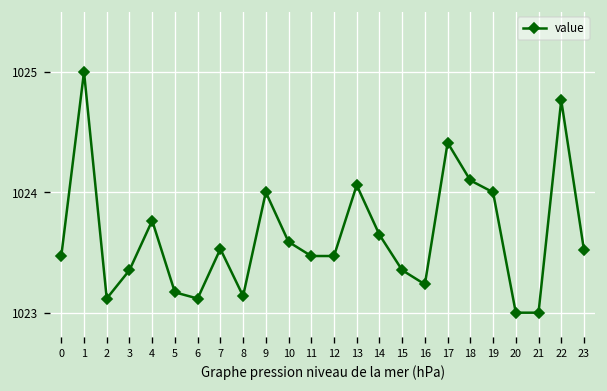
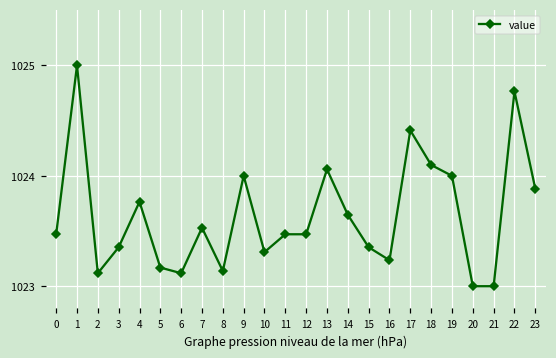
  {
    "0": 1023.47,
    "1": 1025.00,
    "2": 1023.12,
    "3": 1023.35,
    "4": 1023.76,
    "5": 1023.17,
    "6": 1023.12,
    "7": 1023.53,
    "8": 1023.14,
    "9": 1024.00,
-   "10": 1023.59,
+   "10": 1023.31,
    "11": 1023.47,
    "12": 1023.47,
    "13": 1024.06,
    "14": 1023.65,
    "15": 1023.35,
    "16": 1023.24,
    "17": 1024.41,
    "18": 1024.10,
    "19": 1024.00,
    "20": 1023.00,
    "21": 1023.00,
    "22": 1024.76,
-   "23": 1023.52
+   "23": 1023.88
  }
